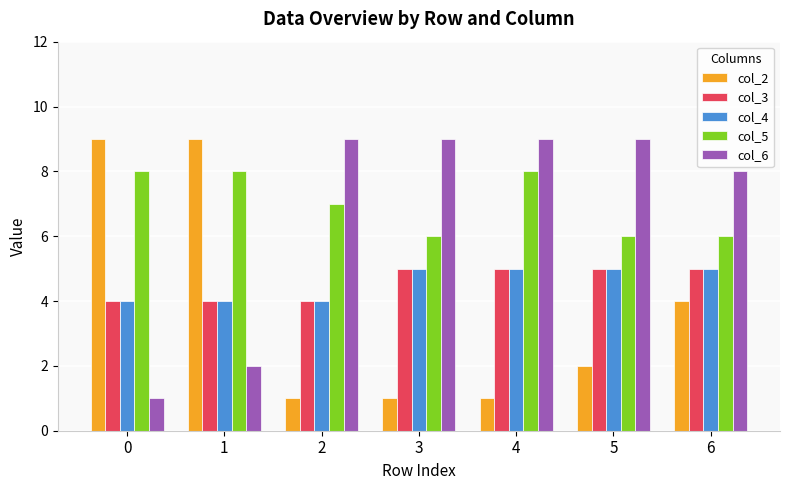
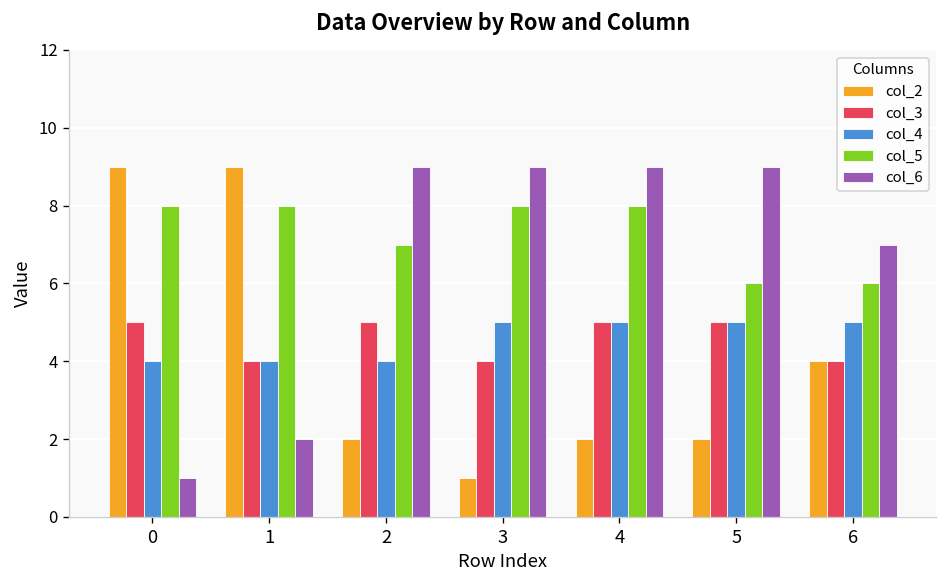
  {
    "col_2": {
      "0": 9,
      "1": 9,
-     "2": 1,
+     "2": 2,
      "3": 1,
-     "4": 1,
+     "4": 2,
      "5": 2,
      "6": 4
    },
    "col_3": {
-     "0": 4,
+     "0": 5,
      "1": 4,
-     "2": 4,
-     "3": 5,
+     "2": 5,
+     "3": 4,
      "4": 5,
      "5": 5,
-     "6": 5
+     "6": 4
    },
    "col_4": {
      "0": 4,
      "1": 4,
      "2": 4,
      "3": 5,
      "4": 5,
      "5": 5,
      "6": 5
    },
    "col_5": {
      "0": 8,
      "1": 8,
      "2": 7,
-     "3": 6,
+     "3": 8,
      "4": 8,
      "5": 6,
      "6": 6
    },
    "col_6": {
      "0": 1,
      "1": 2,
      "2": 9,
      "3": 9,
      "4": 9,
      "5": 9,
-     "6": 8
+     "6": 7
    }
  }
